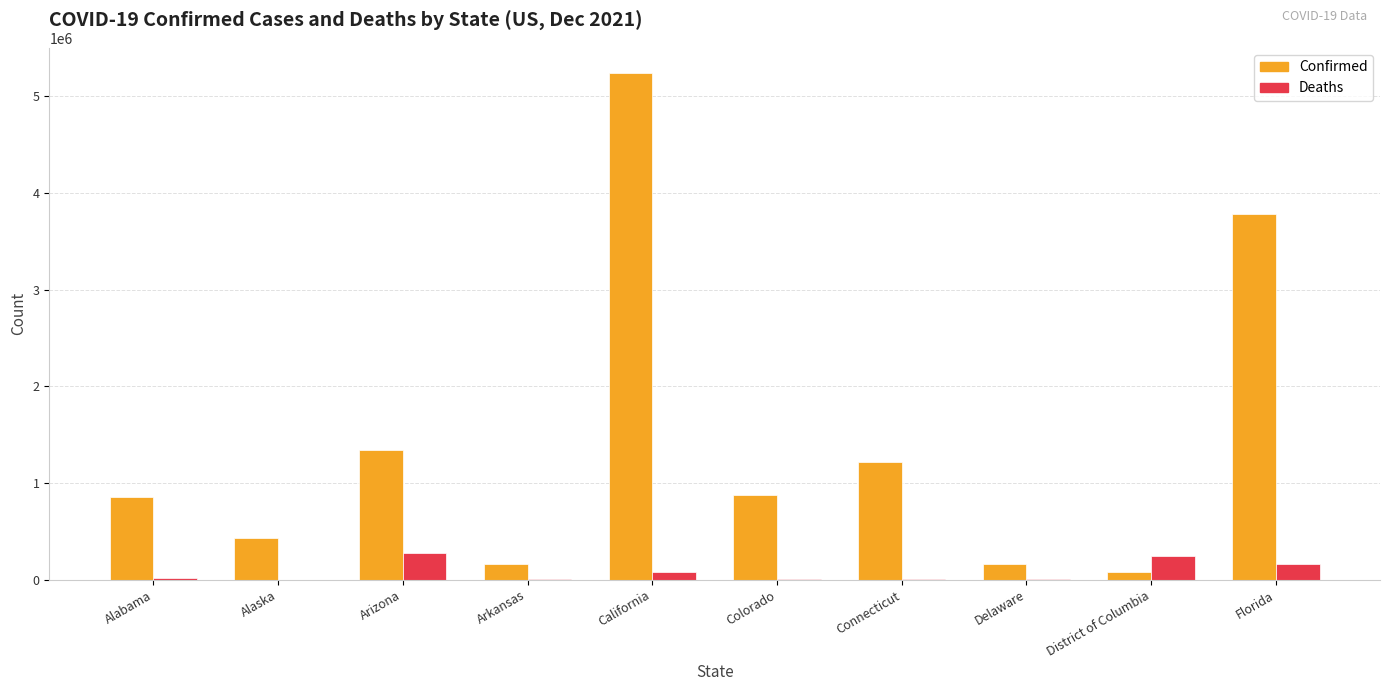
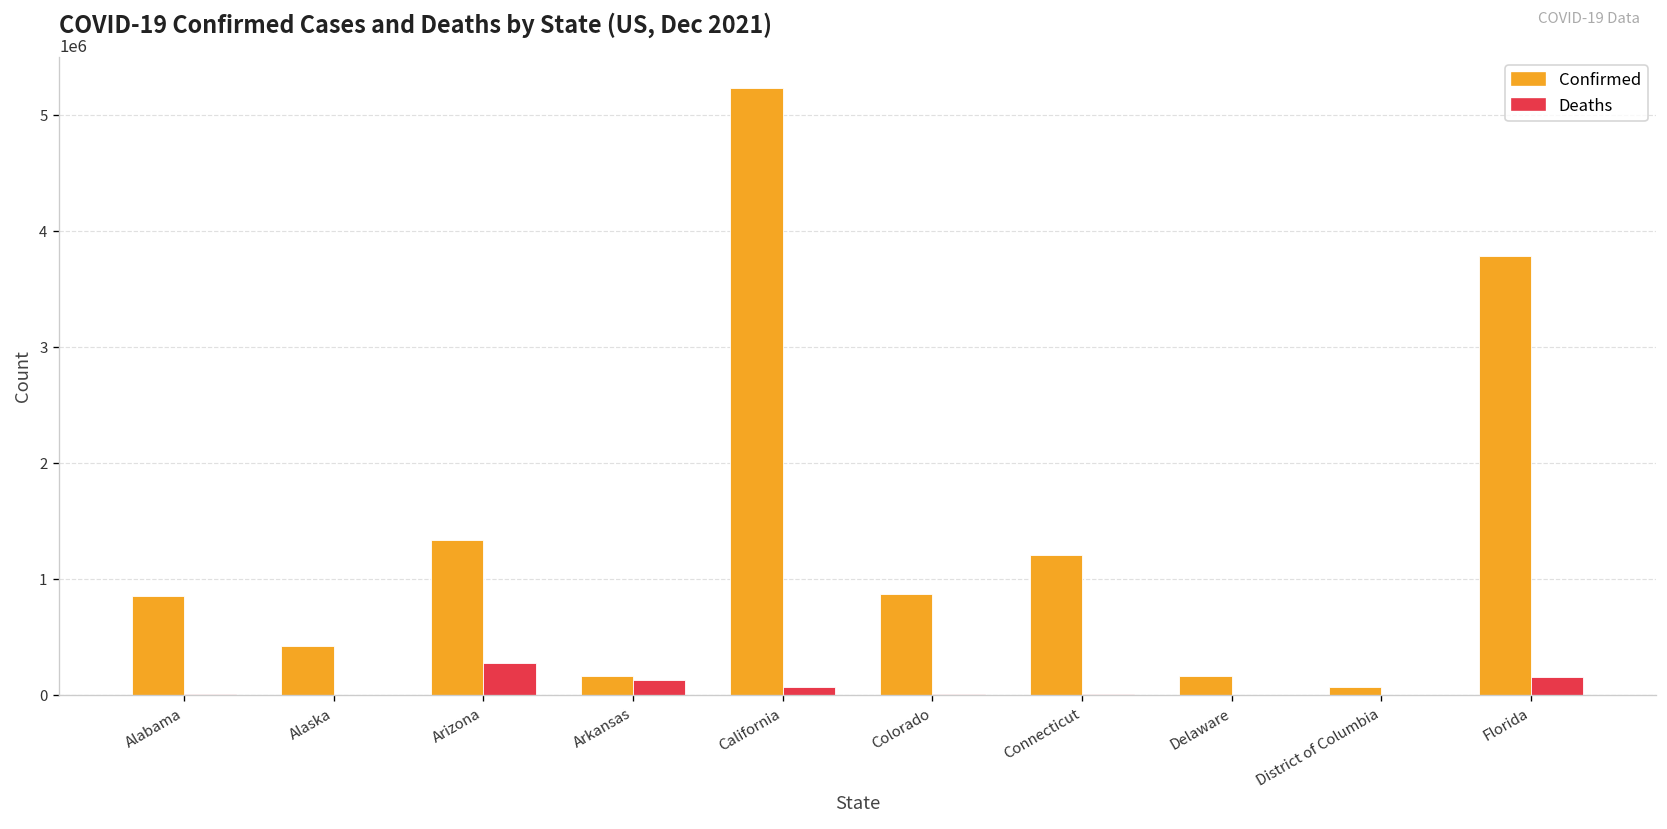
  {
    "Confirmed": {
      "Alabama": 900000,
      "Alaska": 400000,
      "Arizona": 1300000,
      "Arkansas": 200000,
      "California": 5200000,
      "Colorado": 900000,
      "Connecticut": 1200000,
      "Delaware": 200000,
      "District of Columbia": 100000,
      "Florida": 3800000
    },
    "Deaths": {
      "Arizona": 300000,
-     "Arkansas": 0,
+     "Arkansas": 100000,
      "California": 100000,
-     "District of Columbia": 200000,
+     "District of Columbia": 0,
      "Florida": 200000
    }
  }
